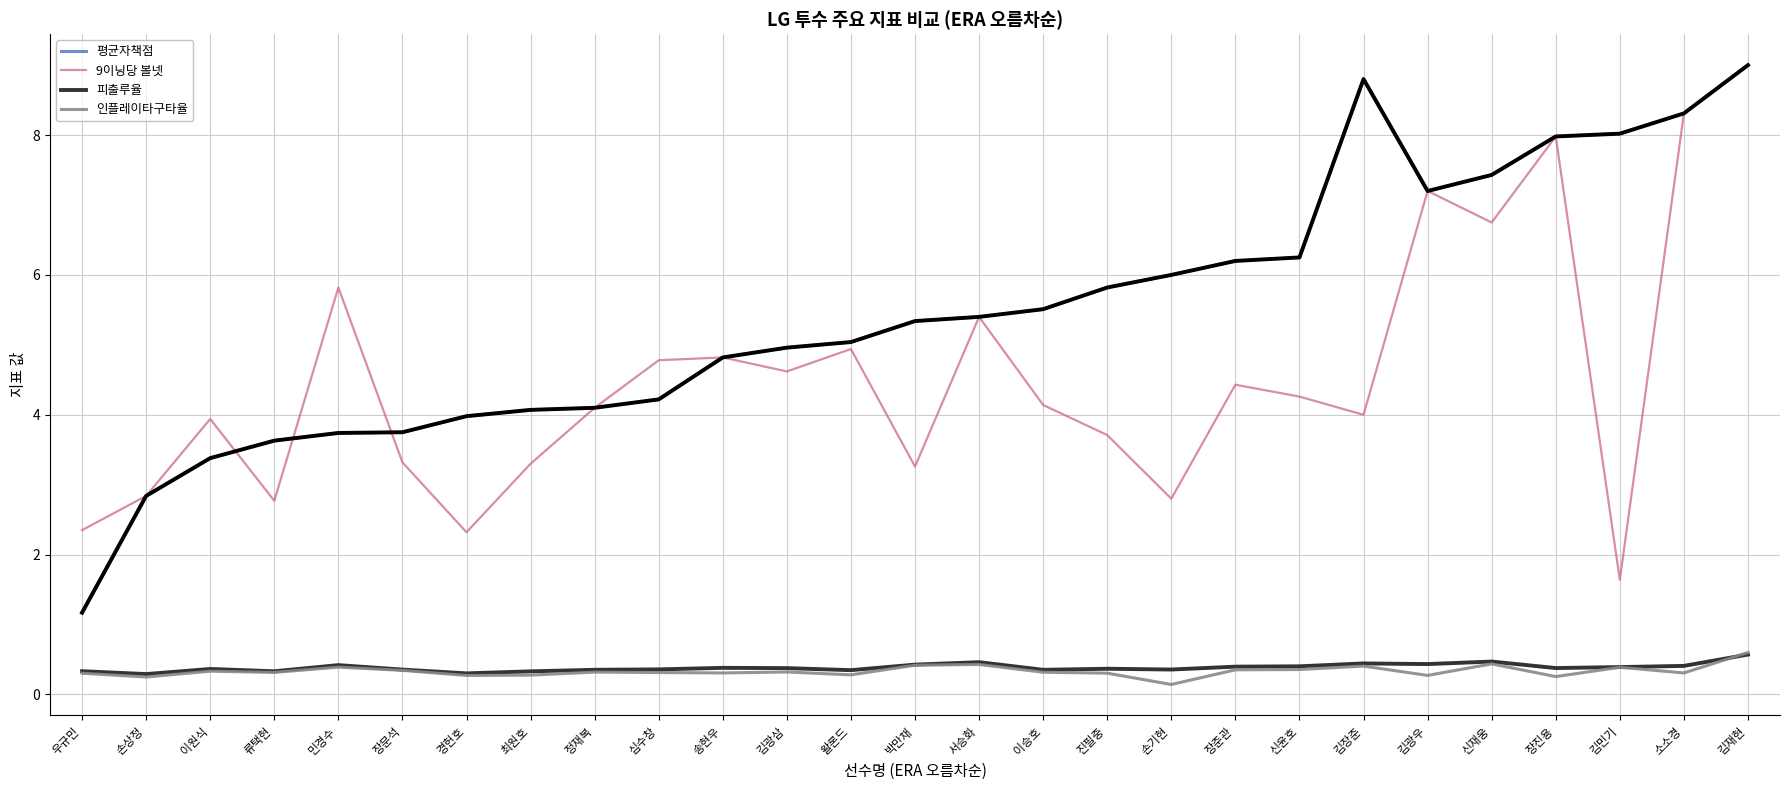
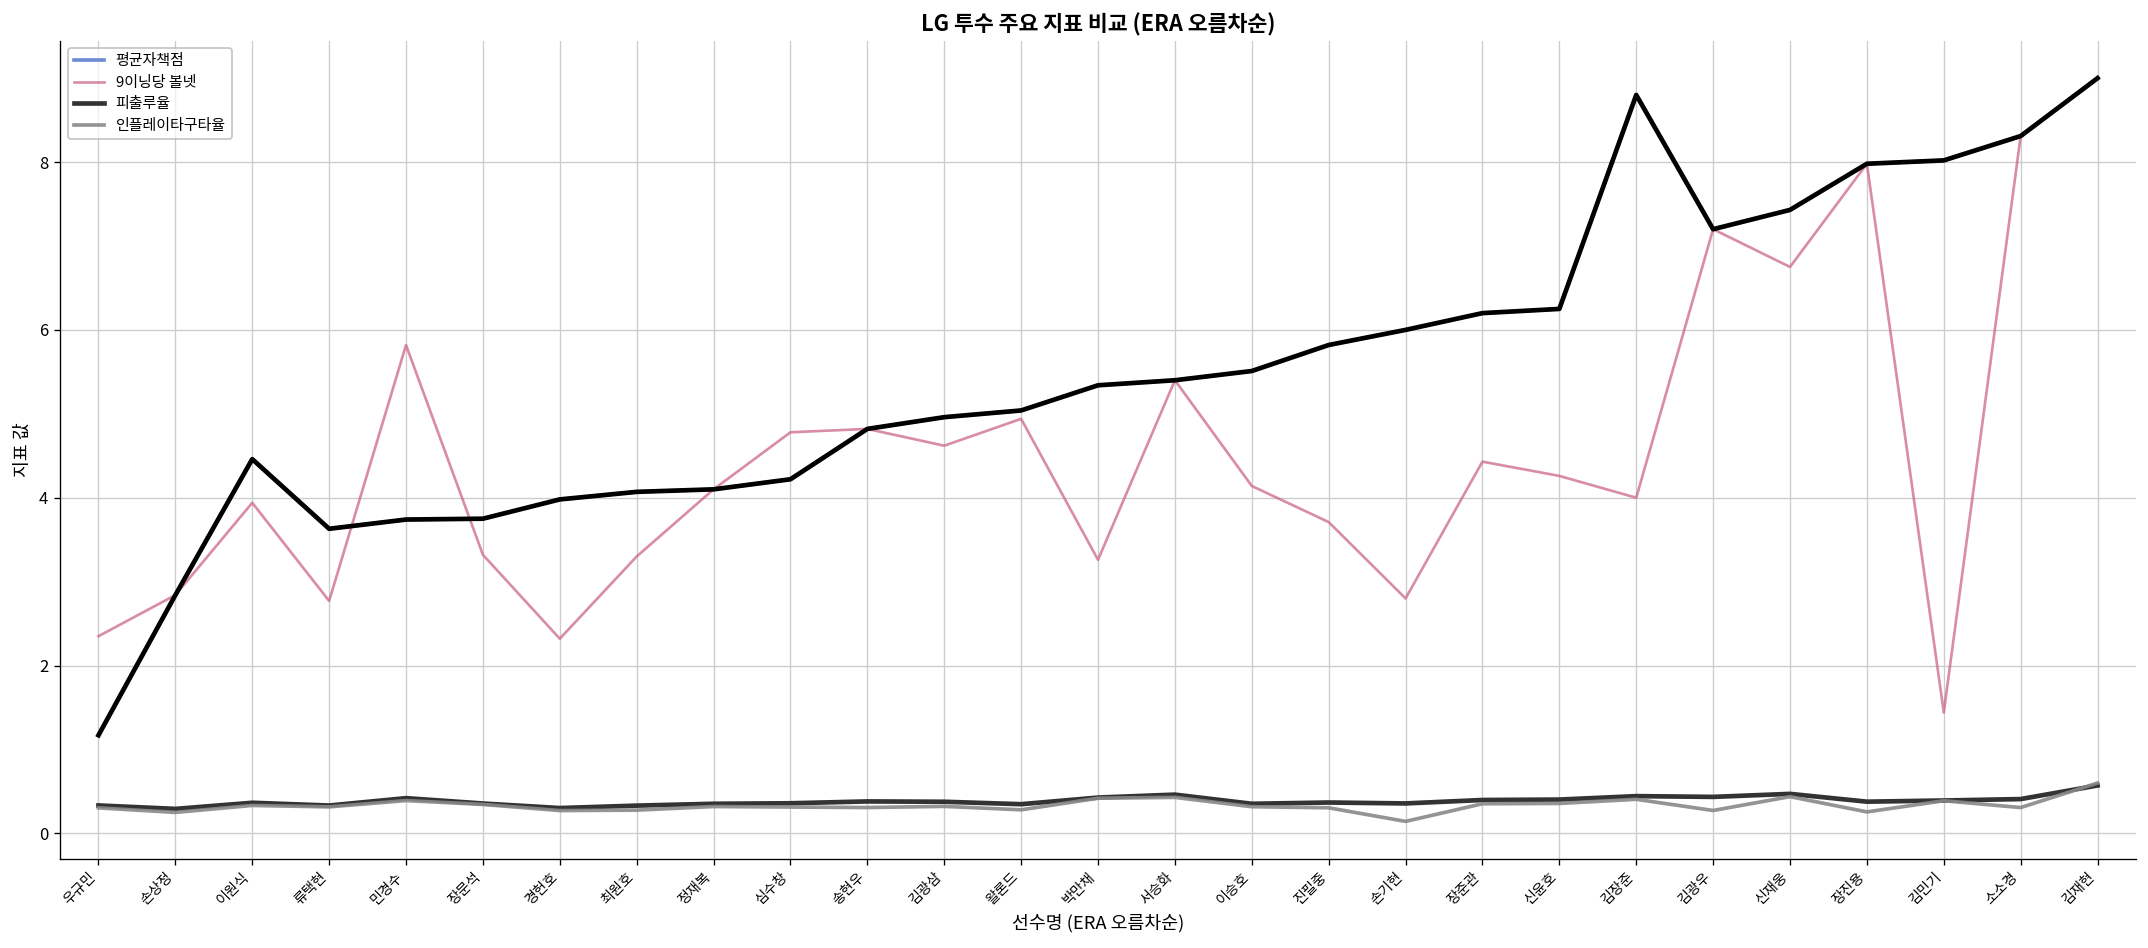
  {
    "평균자책점": {
      "우규민": 1.2,
-     "이원식": 3.4,
+     "이원식": 4.5,
      "류택현": 3.6,
      "민경수": 3.7,
      "장문석": 3.8,
      "경헌호": 4.0,
      "최원호": 4.1,
      "심수창": 4.2,
      "김광삼": 5.0,
      "왈론드": 5.0,
      "박만채": 5.3,
      "이승호": 5.5,
      "진필중": 5.8,
      "손기현": 6.0,
      "장준관": 6.2,
      "신윤호": 6.3,
      "김장준": 8.8,
      "신재웅": 7.4,
      "김민기": 8.0
    },
    "9이닝당 볼넷": {
      "우규민": 2.4,
      "이원식": 3.9,
      "류택현": 2.8,
      "민경수": 5.8,
      "장문석": 3.3,
      "경헌호": 2.3,
      "최원호": 3.3,
      "심수창": 4.8,
      "김광삼": 4.6,
      "왈론드": 4.9,
      "박만채": 3.3,
      "이승호": 4.1,
      "진필중": 3.7,
      "손기현": 2.8,
      "장준관": 4.4,
      "신윤호": 4.3,
      "김장준": 4.0,
      "신재웅": 6.8,
-     "김민기": 1.6
+     "김민기": 1.4
    },
    "피출루율": {
      "손상정": 0.3,
      "최원호": 0.3,
      "심수창": 0.4,
      "송현우": 0.4,
      "김광삼": 0.4,
      "왈론드": 0.3,
      "진필중": 0.4,
      "손기현": 0.4,
      "장준관": 0.4,
      "신윤호": 0.4,
      "김장준": 0.4,
      "김광우": 0.4,
      "장진용": 0.4,
      "소소경": 0.4
    },
    "인플레이타구타율": {
      "손상정": 0.3,
      "최원호": 0.3,
      "심수창": 0.3,
      "송현우": 0.3,
      "김광삼": 0.3,
      "왈론드": 0.3,
      "진필중": 0.3,
      "손기현": 0.1,
      "장준관": 0.4,
      "신윤호": 0.4,
      "김장준": 0.4,
      "김광우": 0.3,
      "장진용": 0.3,
      "소소경": 0.3
    }
  }
